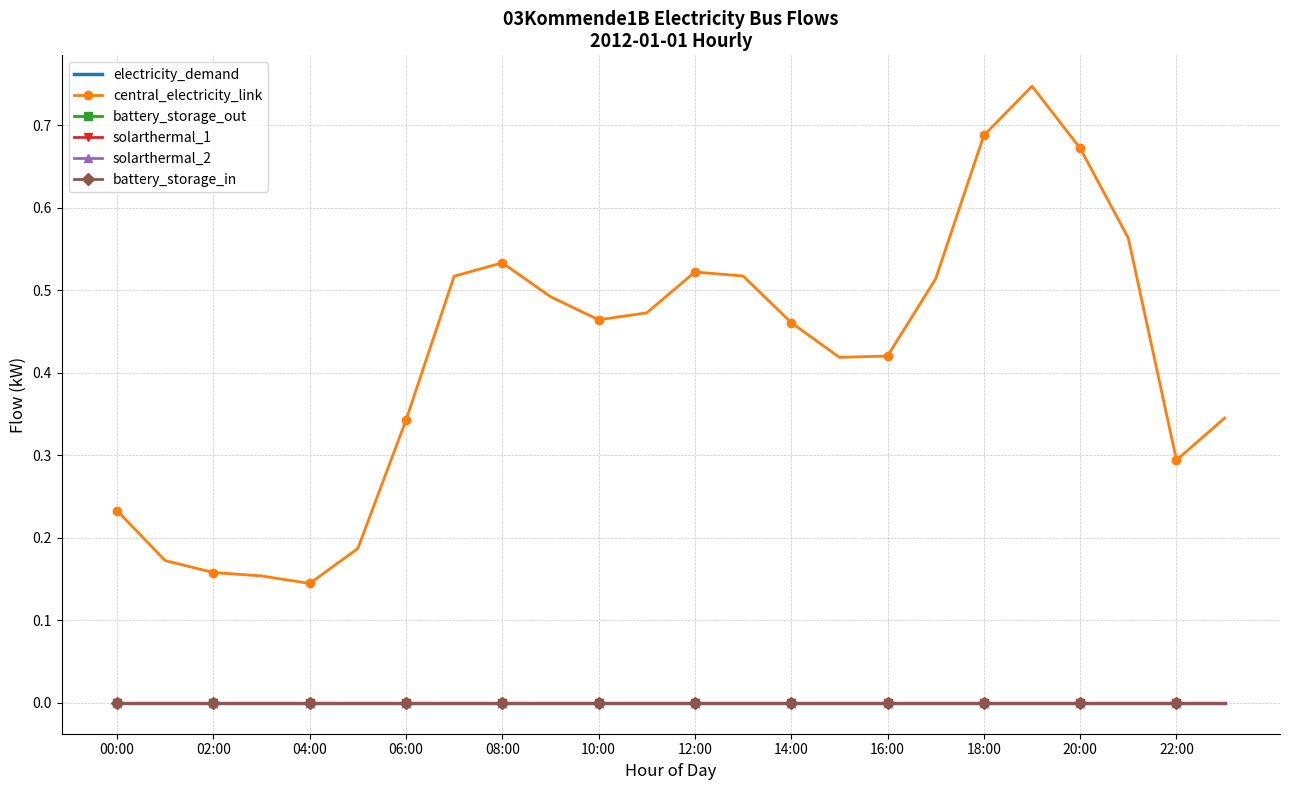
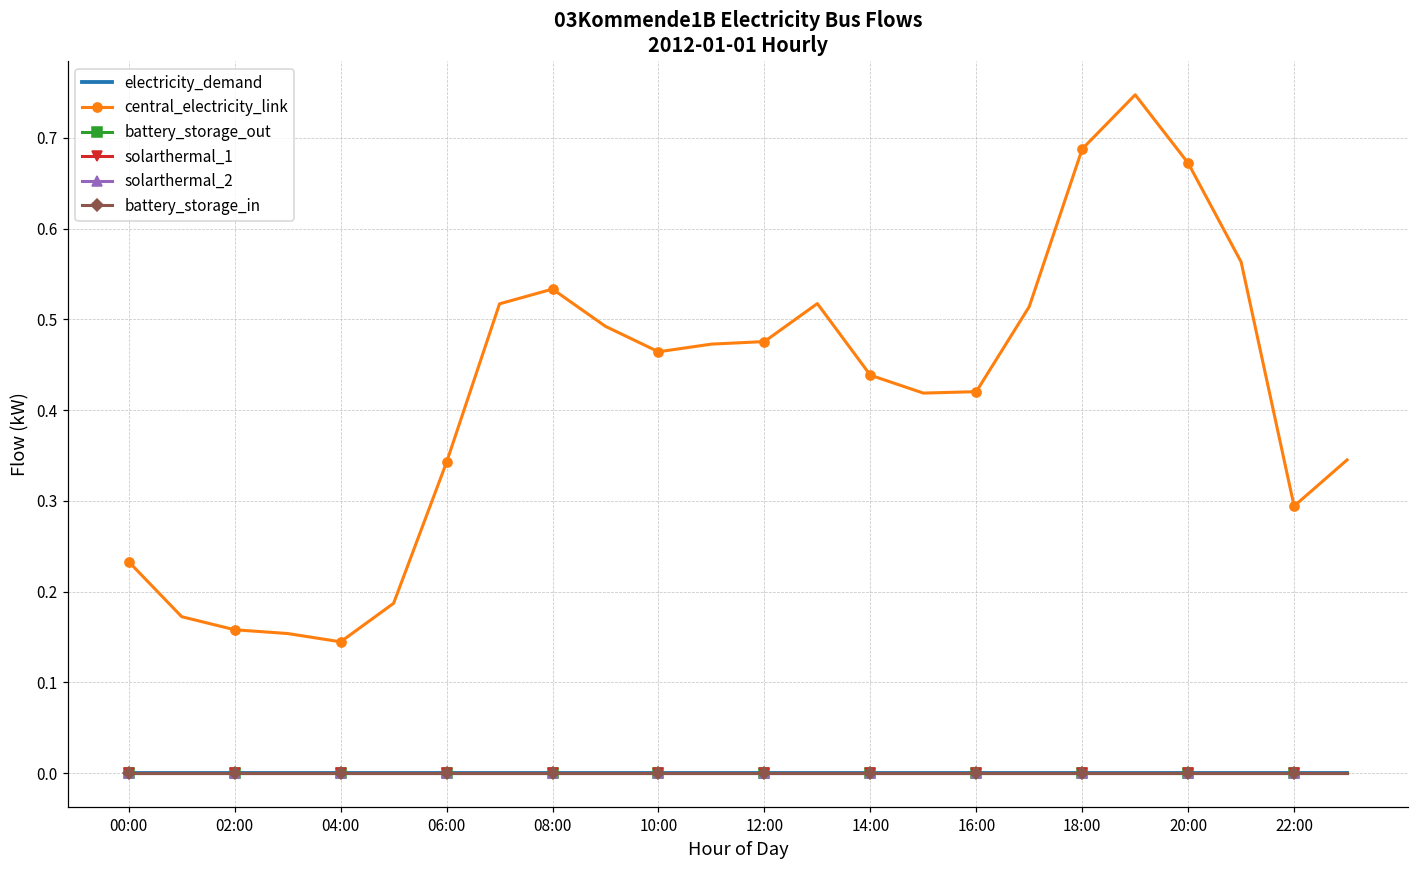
  {
    "battery_storage_in": {
      "00:00": 0.00,
      "02:00": 0.00,
      "04:00": 0.00,
      "06:00": 0.00,
      "08:00": 0.00,
      "10:00": 0.00,
      "12:00": 0.00,
      "14:00": 0.00,
      "16:00": 0.00,
      "18:00": 0.00,
      "20:00": 0.00,
      "22:00": 0.00
    },
    "central_electricity_link": {
      "00:00": 0.23,
      "02:00": 0.16,
      "04:00": 0.14,
      "06:00": 0.34,
      "08:00": 0.53,
      "10:00": 0.46,
-     "12:00": 0.52,
-     "14:00": 0.46,
+     "12:00": 0.48,
+     "14:00": 0.44,
      "16:00": 0.42,
      "18:00": 0.69,
      "20:00": 0.67,
      "22:00": 0.29
    }
  }
